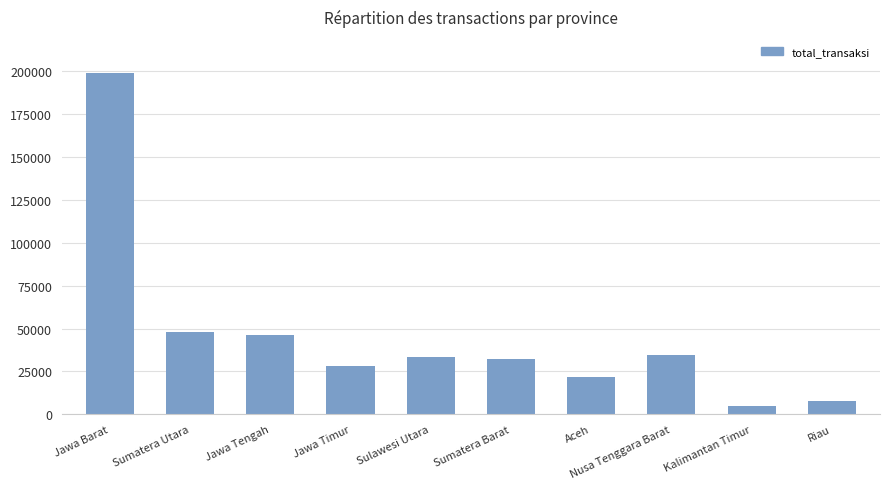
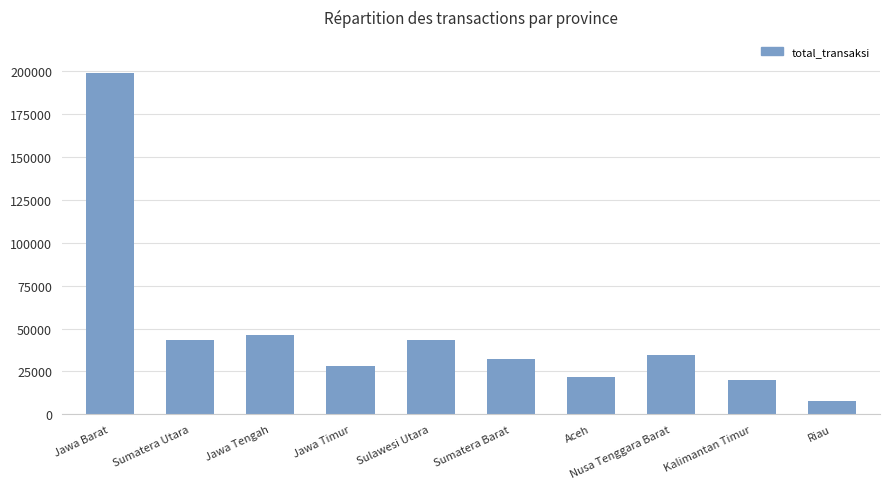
  {
    "Jawa Barat": 199000,
-   "Sumatera Utara": 48000,
+   "Sumatera Utara": 43000,
    "Jawa Tengah": 46000,
    "Jawa Timur": 28000,
-   "Sulawesi Utara": 33000,
+   "Sulawesi Utara": 43000,
    "Sumatera Barat": 32000,
    "Aceh": 22000,
    "Nusa Tenggara Barat": 35000,
-   "Kalimantan Timur": 5000,
+   "Kalimantan Timur": 20000,
    "Riau": 8000
  }
